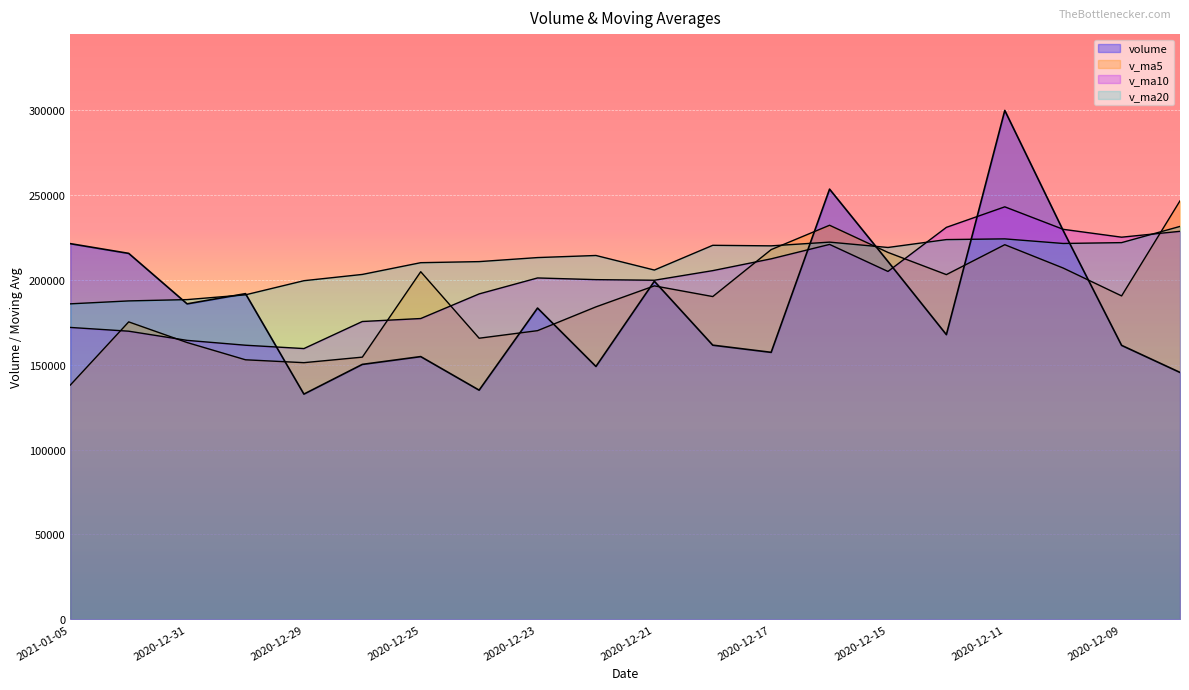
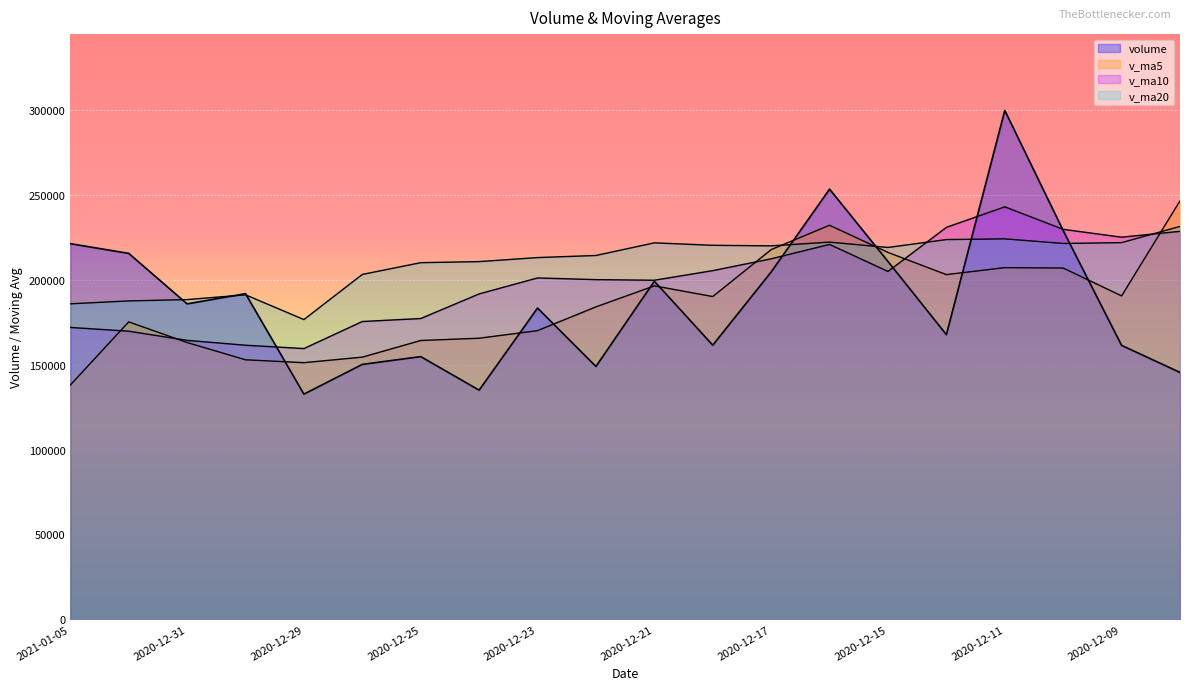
  {
    "volume": {
      "2021-01-05": 221000,
      "2020-12-31": 186000,
      "2020-12-29": 133000,
      "2020-12-25": 155000,
      "2020-12-23": 183000,
-     "2020-12-17": 157000,
+     "2020-12-17": 205000,
      "2020-12-15": 211000,
      "2020-12-11": 300000,
      "2020-12-09": 161000
    },
    "v_ma5": {
      "2021-01-05": 138000,
      "2020-12-29": 151000,
-     "2020-12-25": 205000,
+     "2020-12-25": 164000,
      "2020-12-23": 170000,
      "2020-12-21": 196000,
      "2020-12-17": 218000,
      "2020-12-15": 216000,
-     "2020-12-11": 221000,
+     "2020-12-11": 207000,
      "2020-12-09": 191000
    },
    "v_ma10": {
      "2021-01-05": 172000,
      "2020-12-29": 159000,
      "2020-12-25": 177000,
      "2020-12-23": 201000,
      "2020-12-17": 212000,
      "2020-12-15": 205000,
      "2020-12-11": 243000,
      "2020-12-09": 225000
    },
    "v_ma20": {
      "2021-01-05": 186000,
      "2020-12-31": 188000,
-     "2020-12-29": 199000,
+     "2020-12-29": 177000,
      "2020-12-25": 210000,
      "2020-12-23": 213000,
-     "2020-12-21": 206000,
+     "2020-12-21": 222000,
      "2020-12-17": 220000,
      "2020-12-15": 219000,
      "2020-12-11": 224000,
      "2020-12-09": 222000
    }
  }
